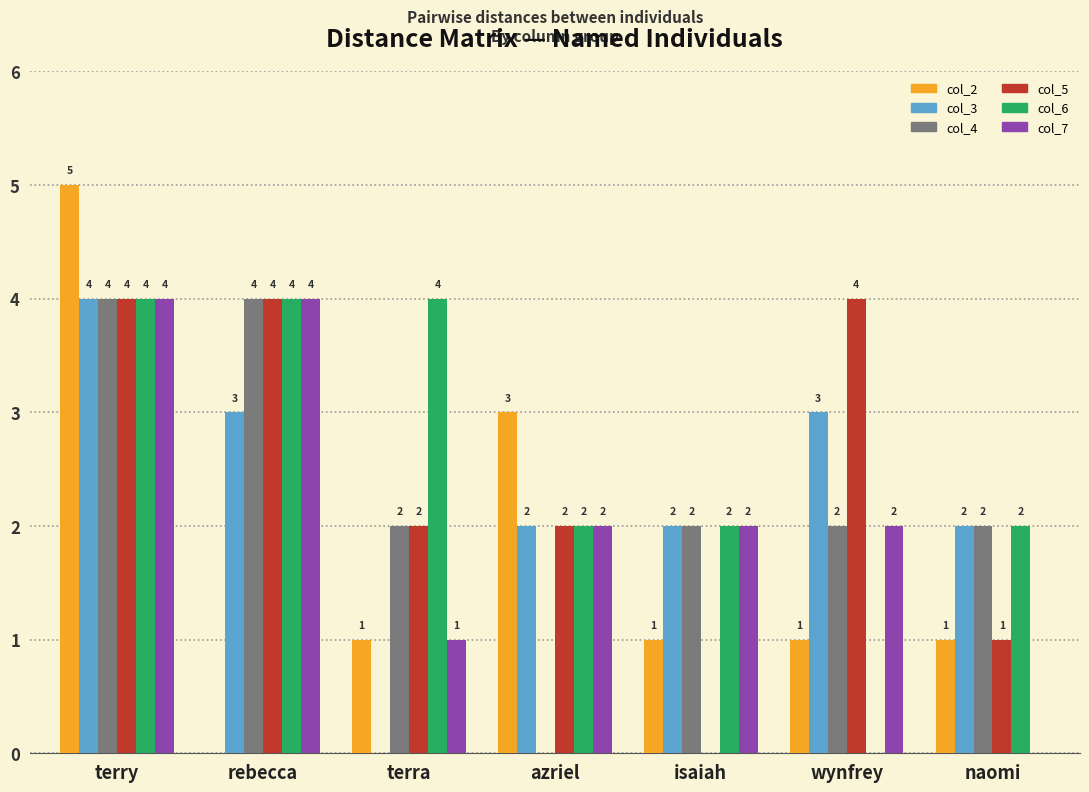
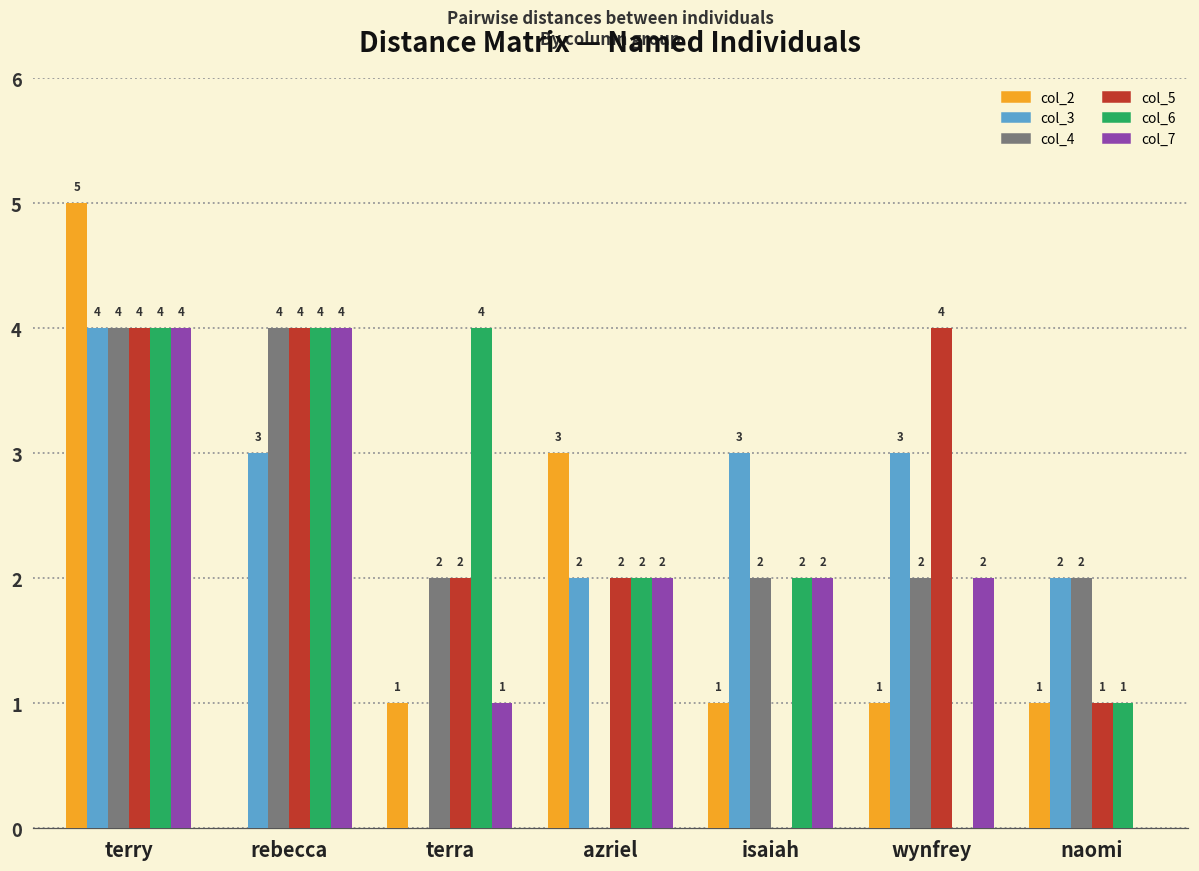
  {
    "col_2": {
      "terry": 5,
      "terra": 1,
      "azriel": 3,
      "isaiah": 1,
      "wynfrey": 1,
      "naomi": 1
    },
    "col_3": {
      "terry": 4,
      "rebecca": 3,
      "azriel": 2,
-     "isaiah": 2,
+     "isaiah": 3,
      "wynfrey": 3,
      "naomi": 2
    },
    "col_4": {
      "terry": 4,
      "rebecca": 4,
      "terra": 2,
      "isaiah": 2,
      "wynfrey": 2,
      "naomi": 2
    },
    "col_5": {
      "terry": 4,
      "rebecca": 4,
      "terra": 2,
      "azriel": 2,
      "wynfrey": 4,
      "naomi": 1
    },
    "col_6": {
      "terry": 4,
      "rebecca": 4,
      "terra": 4,
      "azriel": 2,
      "isaiah": 2,
-     "naomi": 2
+     "naomi": 1
    },
    "col_7": {
      "terry": 4,
      "rebecca": 4,
      "terra": 1,
      "azriel": 2,
      "isaiah": 2,
      "wynfrey": 2
    }
  }
